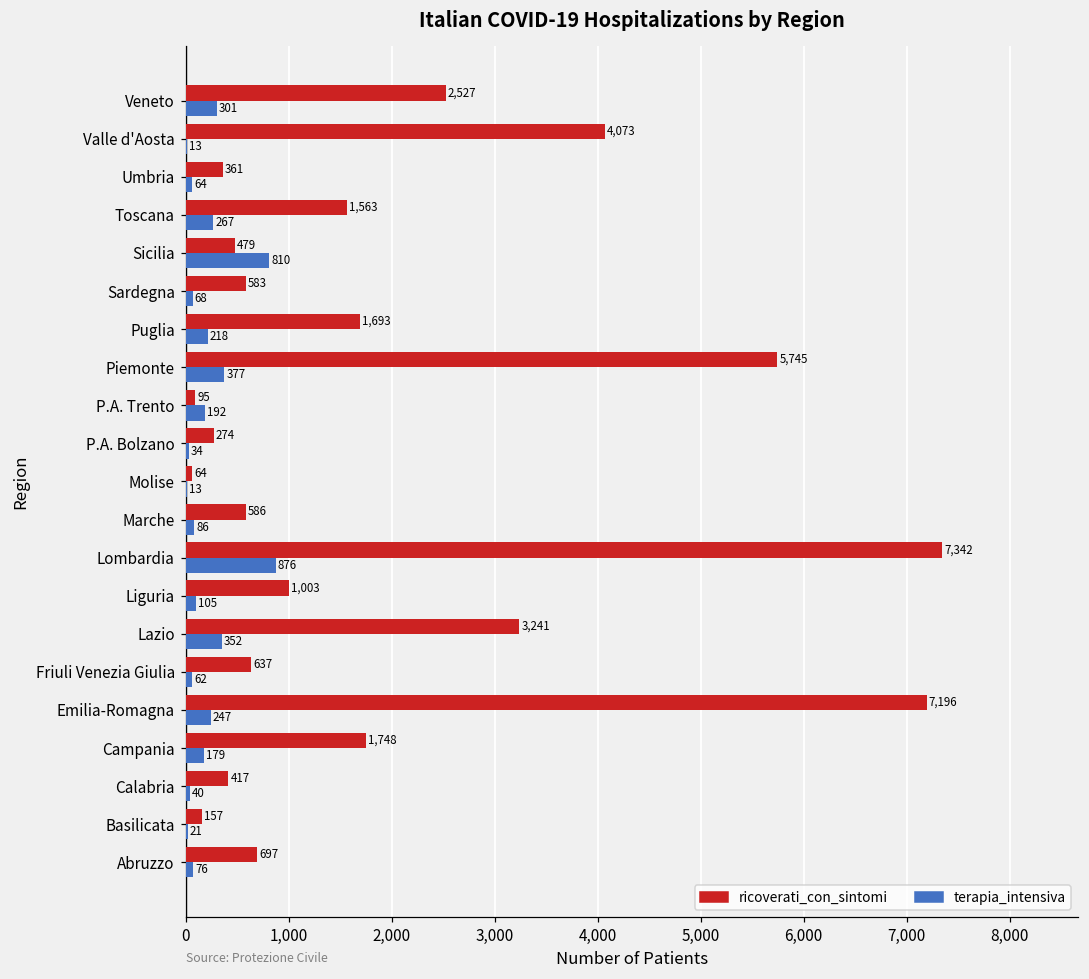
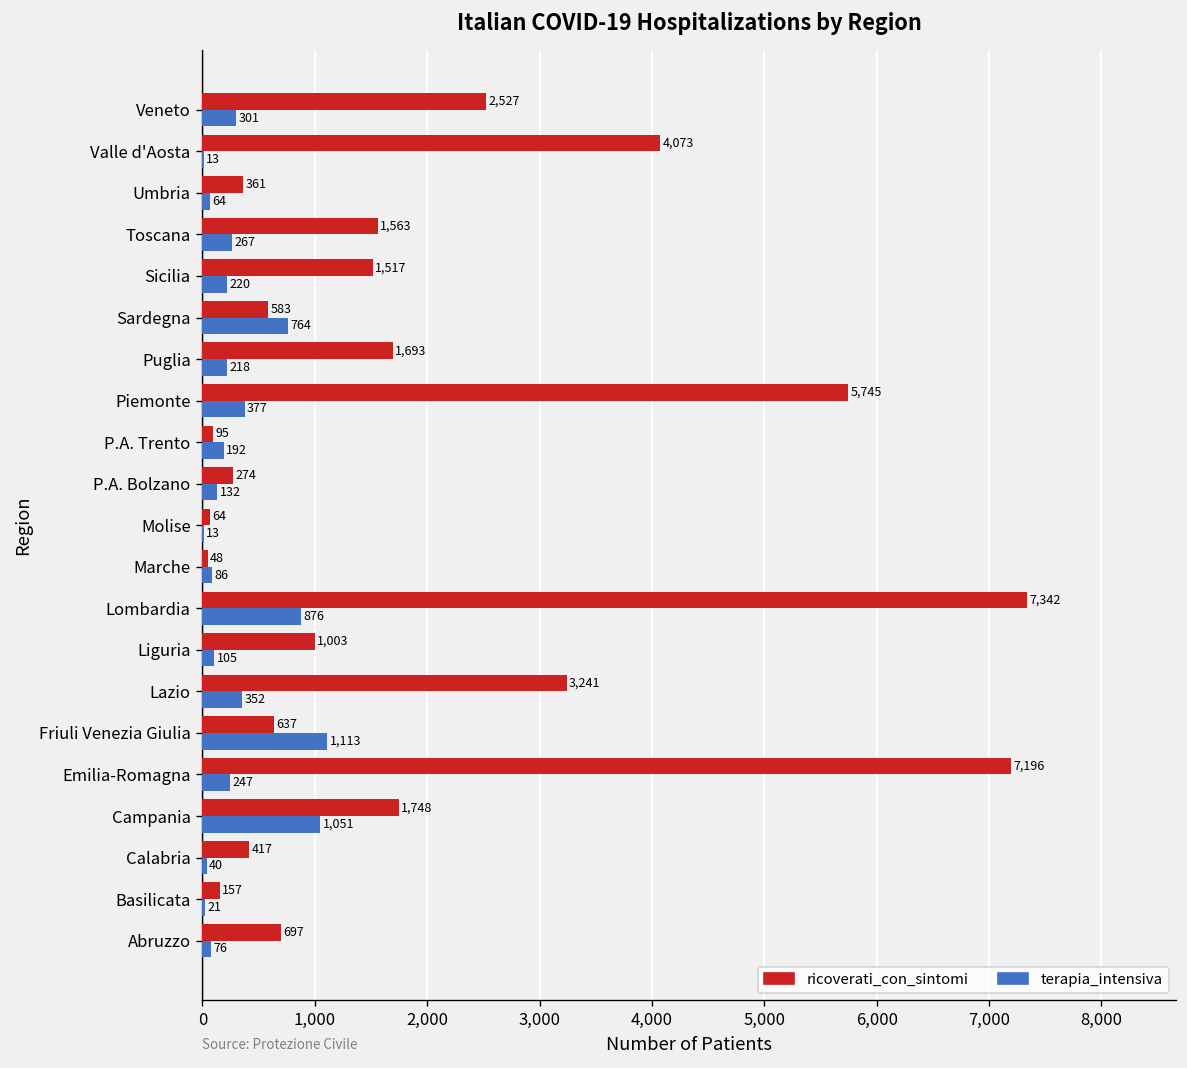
  {
    "ricoverati_con_sintomi": {
      "Veneto": "2,527",
      "Valle d'Aosta": "4,073",
      "Umbria": "361",
      "Toscana": "1,563",
-     "Sicilia": "479",
+     "Sicilia": "1,517",
      "Sardegna": "583",
      "Puglia": "1,693",
      "Piemonte": "5,745",
      "P.A. Trento": "95",
      "P.A. Bolzano": "274",
      "Molise": "64",
-     "Marche": "586",
+     "Marche": "48",
      "Lombardia": "7,342",
      "Liguria": "1,003",
      "Lazio": "3,241",
      "Friuli Venezia Giulia": "637",
      "Emilia-Romagna": "7,196",
      "Campania": "1,748",
      "Calabria": "417",
      "Basilicata": "157",
      "Abruzzo": "697"
    },
    "terapia_intensiva": {
      "Veneto": "301",
      "Valle d'Aosta": "13",
      "Umbria": "64",
      "Toscana": "267",
-     "Sicilia": "810",
-     "Sardegna": "68",
+     "Sicilia": "220",
+     "Sardegna": "764",
      "Puglia": "218",
      "Piemonte": "377",
      "P.A. Trento": "192",
-     "P.A. Bolzano": "34",
+     "P.A. Bolzano": "132",
      "Molise": "13",
      "Marche": "86",
      "Lombardia": "876",
      "Liguria": "105",
      "Lazio": "352",
-     "Friuli Venezia Giulia": "62",
+     "Friuli Venezia Giulia": "1,113",
      "Emilia-Romagna": "247",
-     "Campania": "179",
+     "Campania": "1,051",
      "Calabria": "40",
      "Basilicata": "21",
      "Abruzzo": "76"
    }
  }
